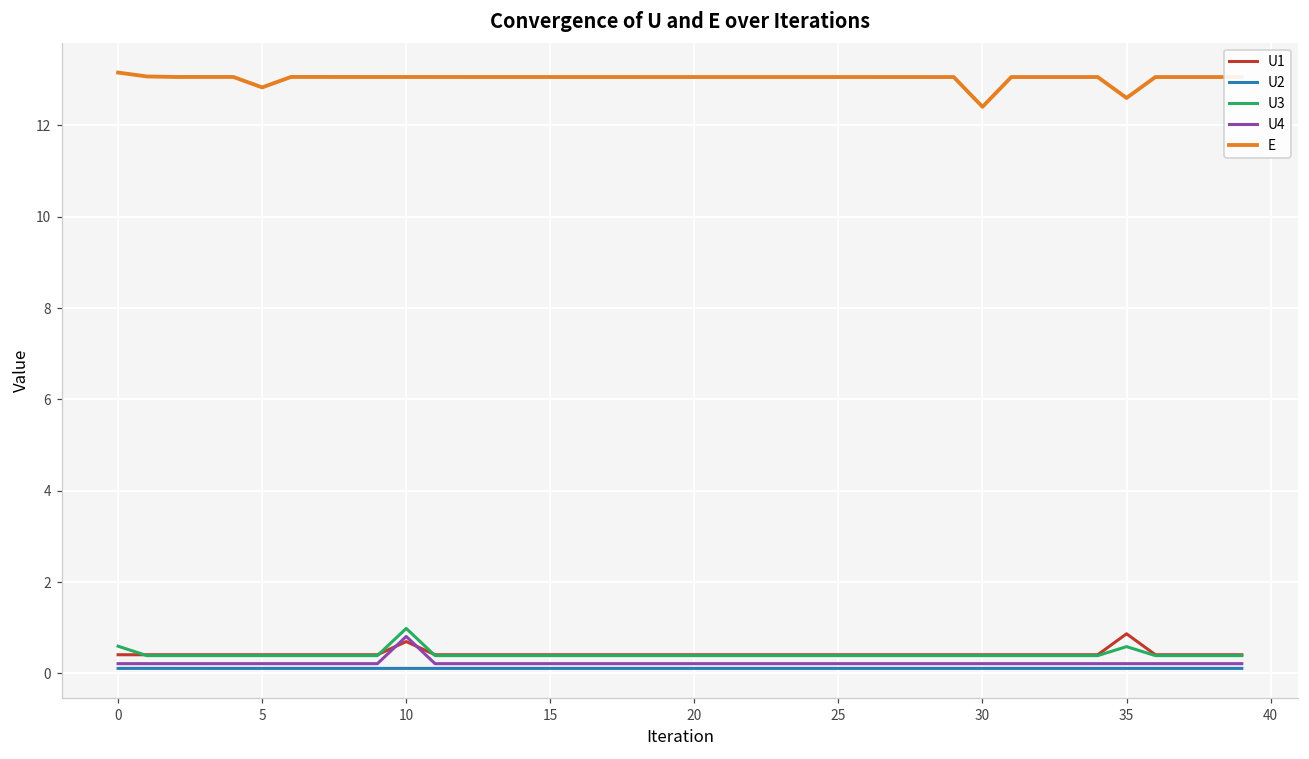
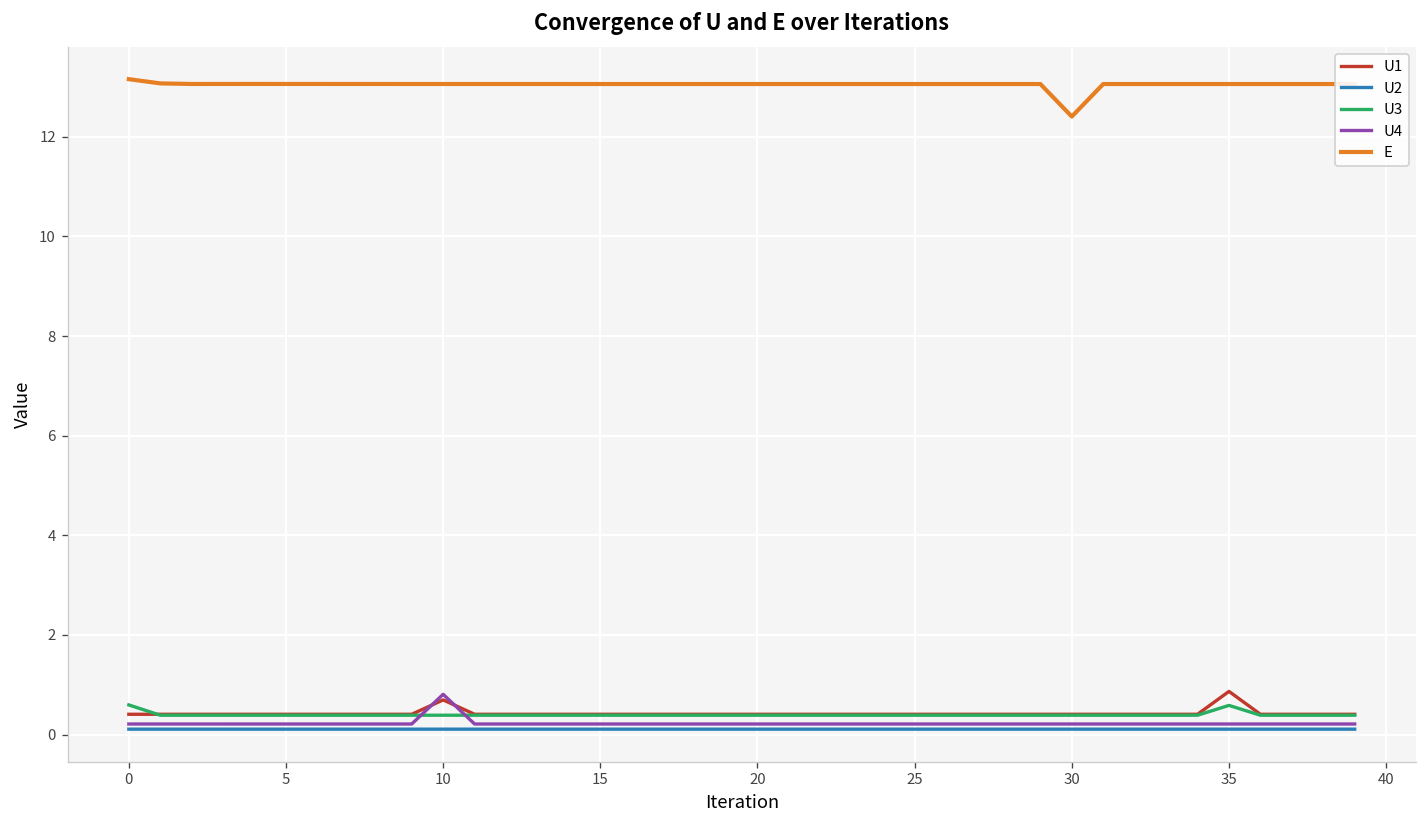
  {
    "U1": {
      "0": 0.4,
      "10": 0.7,
      "35": 0.9
    },
    "U2": {
      "0": 0.1,
      "5": 0.1,
      "10": 0.1,
      "15": 0.1,
      "20": 0.1,
      "25": 0.1,
      "30": 0.1,
      "35": 0.1
    },
    "U3": {
      "0": 0.6,
-     "10": 1.0,
+     "10": 0.4,
      "35": 0.6
    },
    "U4": {
      "0": 0.2,
      "5": 0.2,
      "10": 0.8,
      "15": 0.2,
      "20": 0.2,
      "25": 0.2,
      "30": 0.2,
      "35": 0.2
    },
    "E": {
      "0": 13.2,
-     "5": 12.8,
+     "5": 13.1,
      "10": 13.1,
      "15": 13.1,
      "20": 13.1,
      "25": 13.1,
      "30": 12.4,
-     "35": 12.6
+     "35": 13.1
    }
  }
